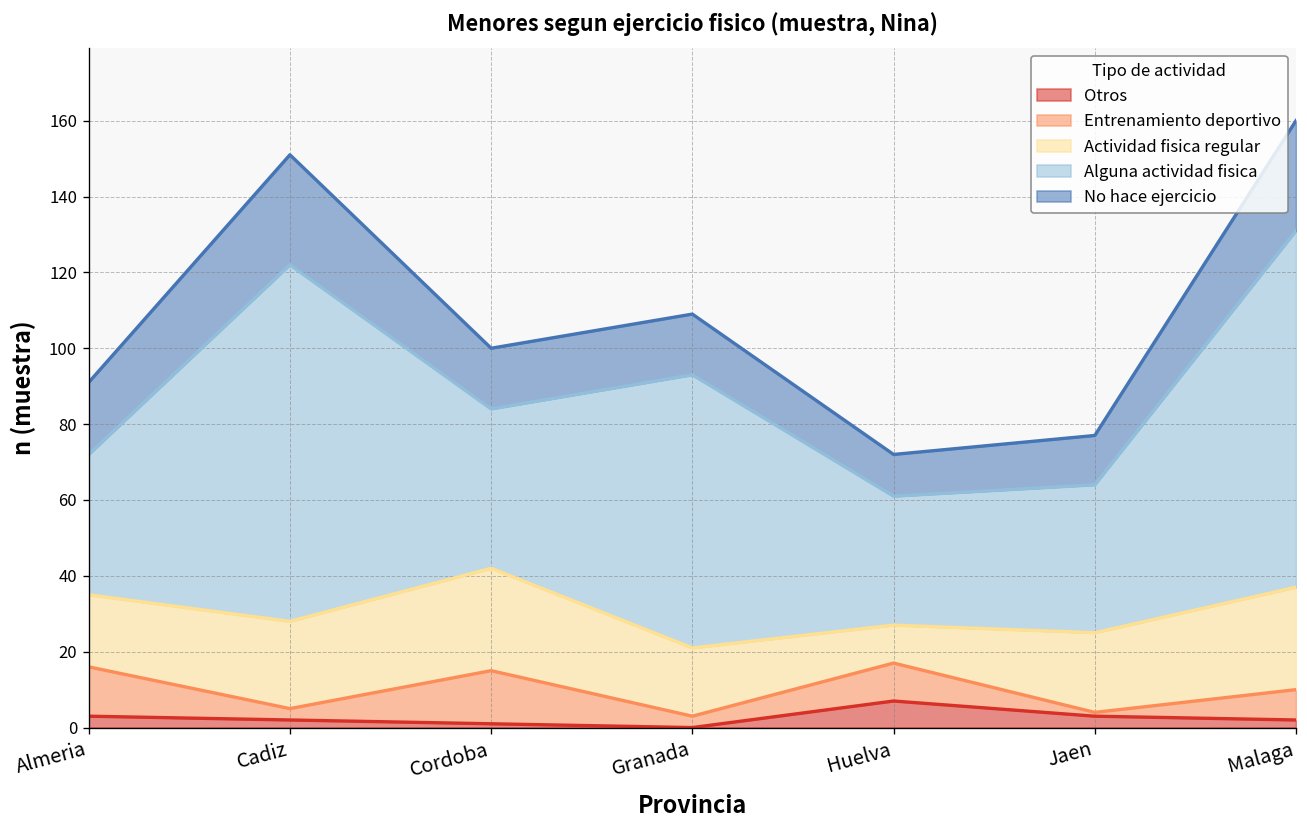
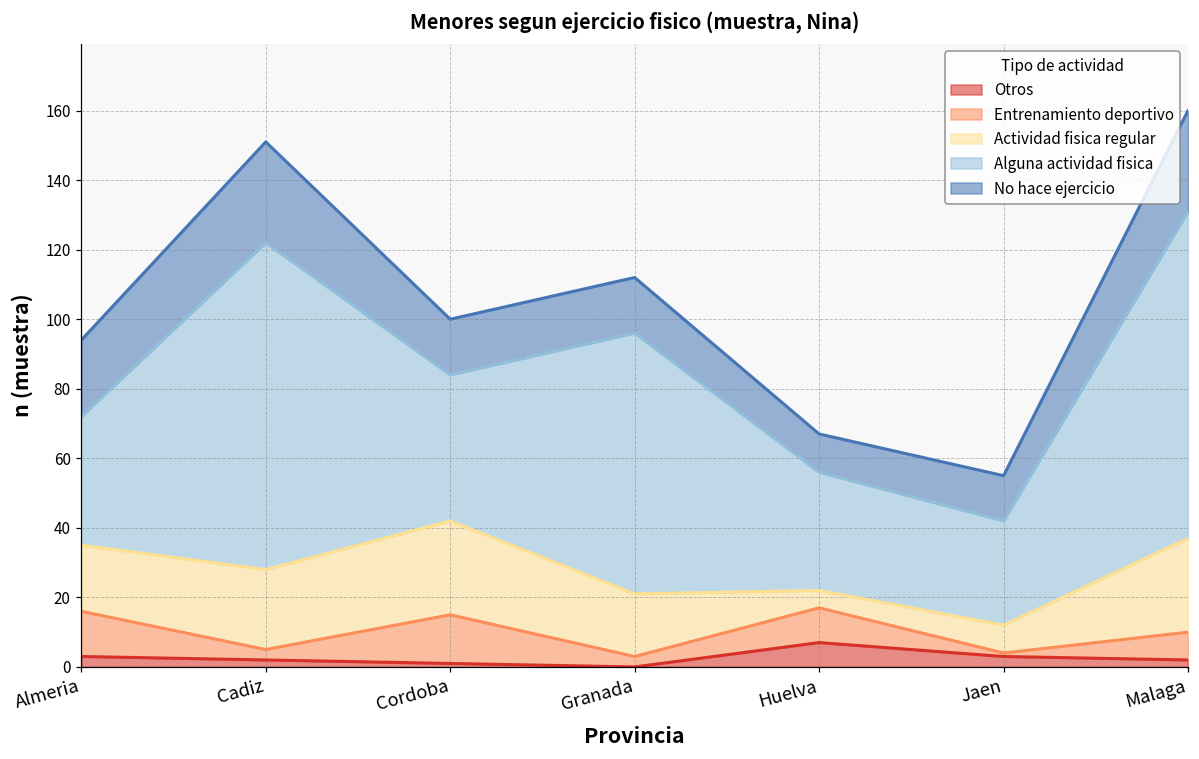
  {
    "Otros": {
      "Almeria": 3,
      "Cadiz": 2,
      "Cordoba": 1,
      "Granada": 0,
      "Huelva": 7,
      "Jaen": 3,
      "Malaga": 2
    },
    "Entrenamiento deportivo": {
      "Almeria": 13,
      "Cadiz": 3,
      "Cordoba": 14,
      "Granada": 3,
      "Huelva": 10,
      "Jaen": 1,
      "Malaga": 8
    },
    "Actividad fisica regular": {
      "Almeria": 19,
      "Cadiz": 23,
      "Cordoba": 27,
      "Granada": 18,
-     "Huelva": 10,
-     "Jaen": 21,
+     "Huelva": 5,
+     "Jaen": 8,
      "Malaga": 27
    },
    "Alguna actividad fisica": {
      "Almeria": 37,
      "Cadiz": 94,
      "Cordoba": 42,
-     "Granada": 72,
+     "Granada": 75,
      "Huelva": 34,
-     "Jaen": 39,
+     "Jaen": 30,
      "Malaga": 94
    },
    "No hace ejercicio": {
-     "Almeria": 19,
+     "Almeria": 22,
      "Cadiz": 29,
      "Cordoba": 16,
      "Granada": 16,
      "Huelva": 11,
      "Jaen": 13,
      "Malaga": 29
    }
  }
